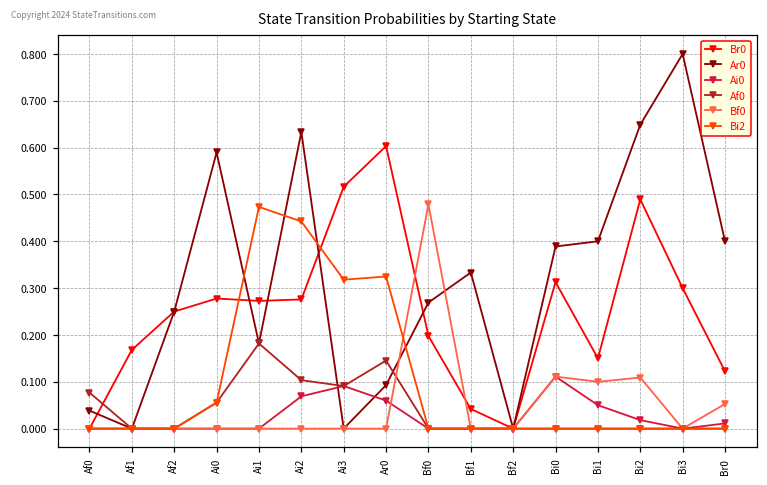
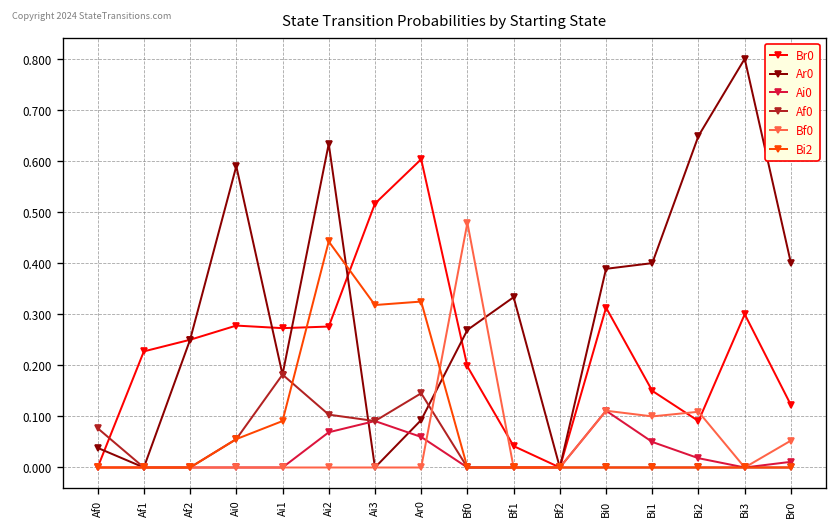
  {
    "Br0": {
-     "Af1": 0.17,
+     "Af1": 0.23,
      "Ai0": 0.28,
      "Ai1": 0.27,
      "Ai2": 0.28,
      "Ai3": 0.52,
      "Ar0": 0.60,
      "Bf0": 0.20,
      "Bf1": 0.04,
      "Bi0": 0.31,
      "Bi1": 0.15,
-     "Bi2": 0.49,
+     "Bi2": 0.09,
      "Bi3": 0.30,
      "Br0": 0.12
    },
    "Ar0": {
      "Af0": 0.04,
      "Ai0": 0.59,
      "Ai2": 0.63,
      "Ar0": 0.09,
      "Bf0": 0.27,
      "Bf1": 0.33,
      "Bi0": 0.39,
      "Bi1": 0.40,
      "Bi2": 0.65,
      "Bi3": 0.80,
      "Br0": 0.40
    },
    "Bf0": {
      "Ai2": 0.00,
      "Ar0": 0.00,
      "Bf0": 0.48,
      "Bi1": 0.10,
      "Bi2": 0.11,
      "Br0": 0.05
    },
    "Bi2": {
-     "Ai1": 0.47,
+     "Ai1": 0.09,
      "Ai2": 0.44,
      "Ai3": 0.32,
      "Ar0": 0.32
    }
  }
